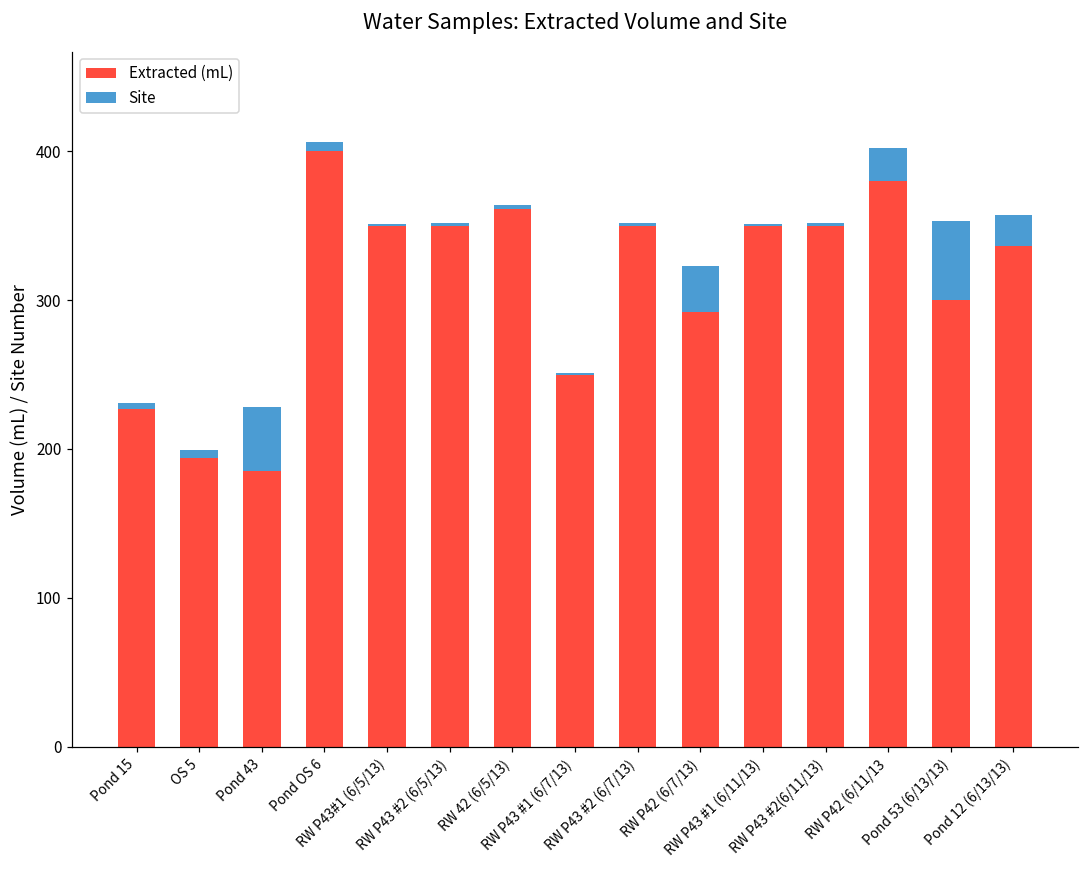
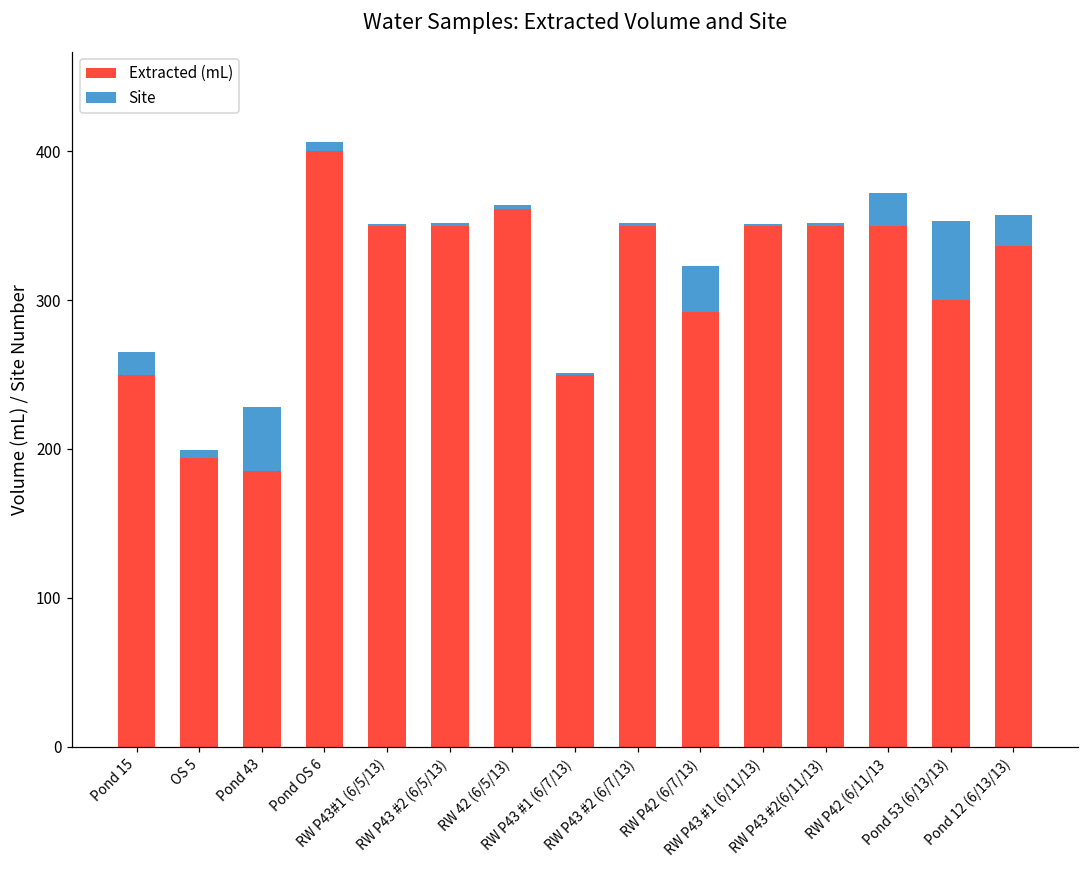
  {
    "Extracted (mL)": {
-     "Pond 15": 227,
+     "Pond 15": 250,
      "OS 5": 194,
      "Pond 43": 185,
      "Pond OS 6": 400,
      "RW P43#1 (6/5/13)": 350,
      "RW P43 #2 (6/5/13)": 350,
      "RW 42 (6/5/13)": 361,
      "RW P43 #1 (6/7/13)": 250,
      "RW P43 #2 (6/7/13)": 350,
      "RW P42 (6/7/13)": 292,
      "RW P43 #1 (6/11/13)": 350,
      "RW P43 #2(6/11/13)": 350,
-     "RW P42 (6/11/13": 380,
+     "RW P42 (6/11/13": 350,
      "Pond 53 (6/13/13)": 300,
      "Pond 12 (6/13/13)": 336
    },
    "Site": {
-     "Pond 15": 4,
+     "Pond 15": 15,
      "OS 5": 5,
      "Pond 43": 43,
      "Pond OS 6": 6,
      "RW P43 #2 (6/5/13)": 2,
      "RW 42 (6/5/13)": 3,
      "RW P43 #2 (6/7/13)": 2,
      "RW P42 (6/7/13)": 31,
      "RW P43 #2(6/11/13)": 2,
      "RW P42 (6/11/13": 22,
      "Pond 53 (6/13/13)": 53,
      "Pond 12 (6/13/13)": 21
    }
  }
